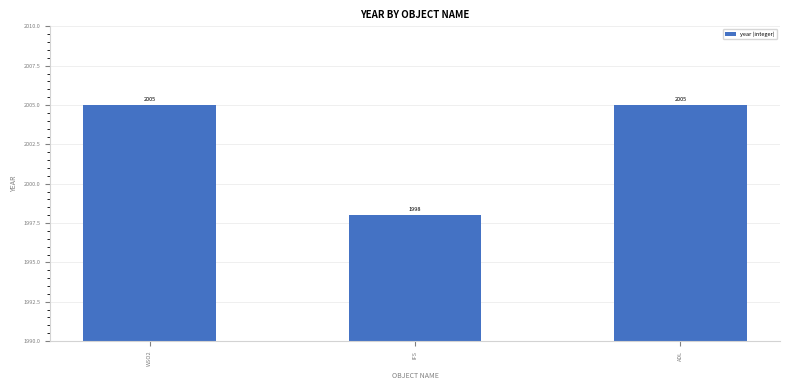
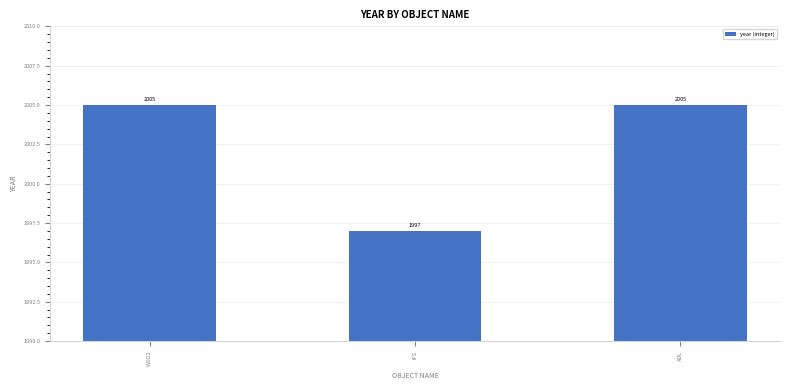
  {
    "WSO2": 2005,
-   "IFS": 1998,
+   "IFS": 1997,
    "ADL": 2005
  }
